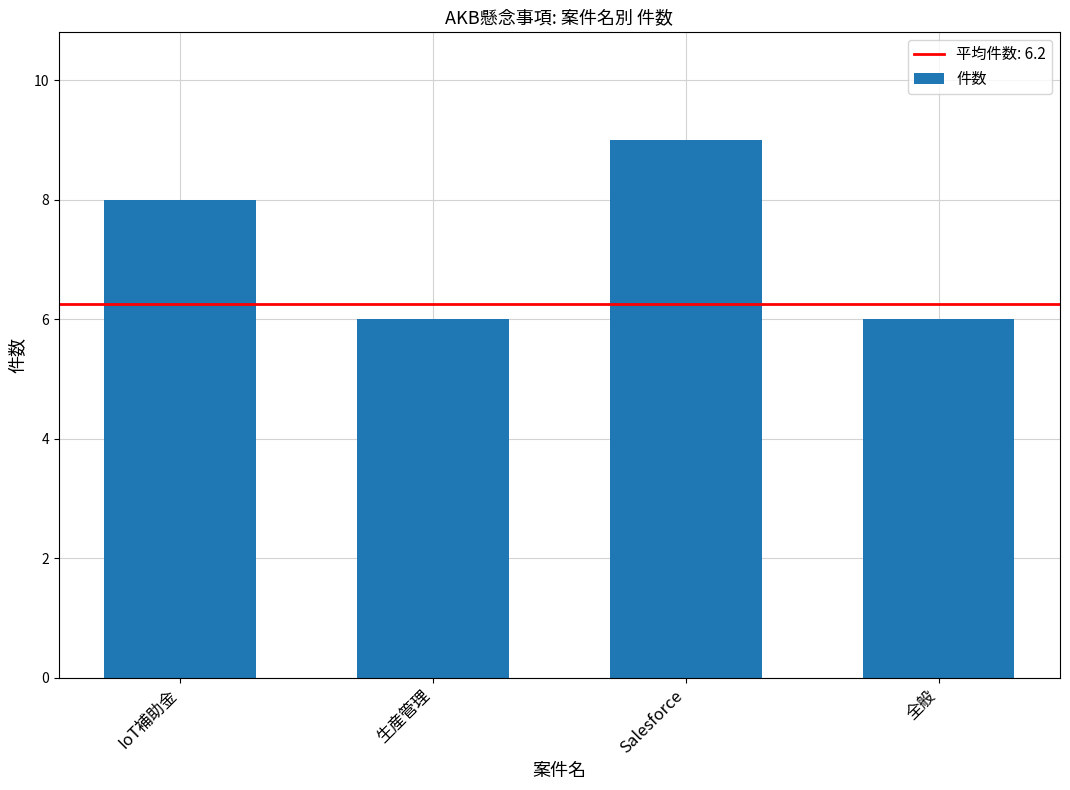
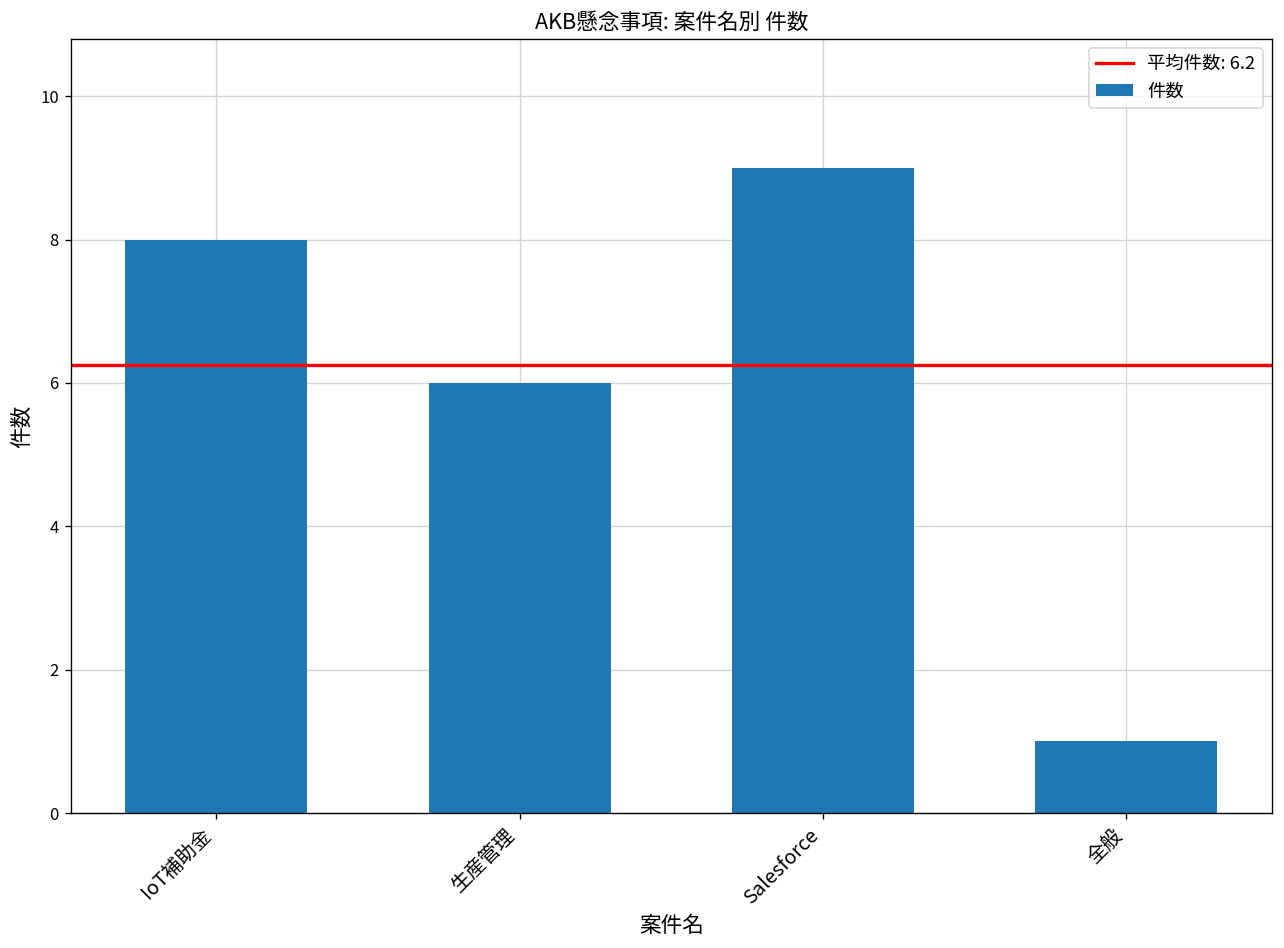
  {
    "IoT補助金": 8,
    "生産管理": 6,
    "Salesforce": 9,
-   "全般": 6
+   "全般": 1
  }
